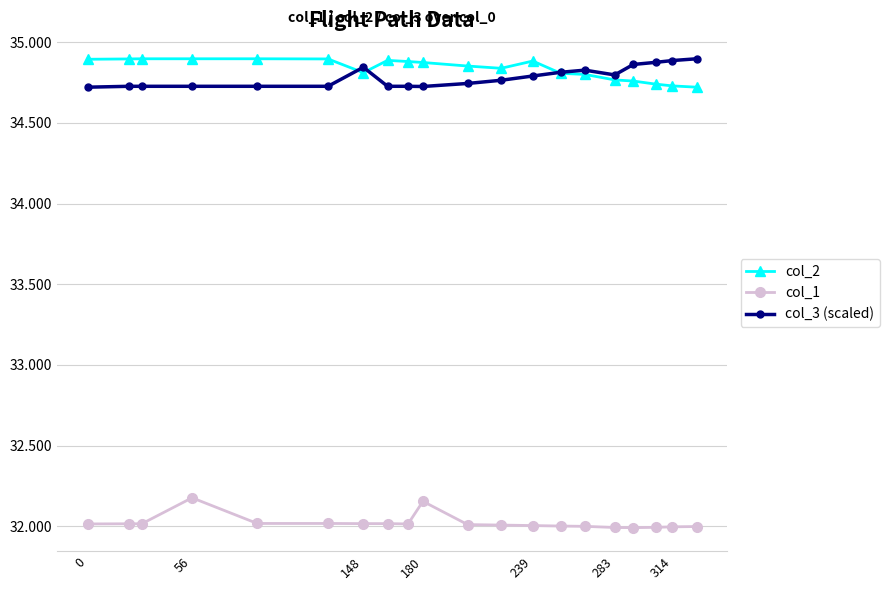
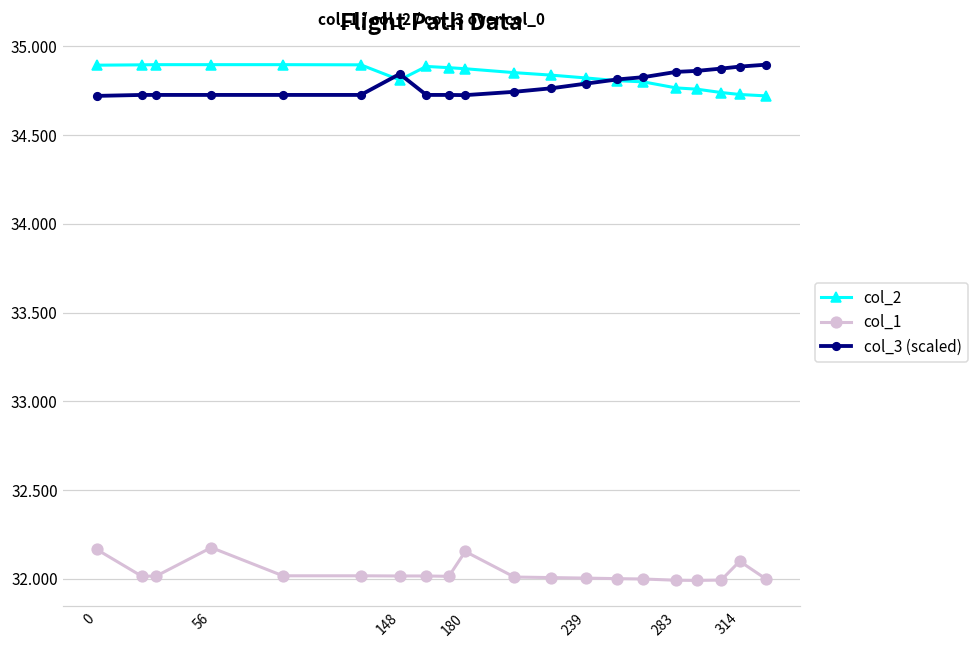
  {
    "col_2": {
      "0": 34.89,
      "56": 34.90,
      "148": 34.81,
      "180": 34.87,
-     "239": 34.88,
+     "239": 34.82,
      "283": 34.77,
      "314": 34.73
    },
    "col_1": {
-     "0": 32.02,
+     "0": 32.17,
      "56": 32.18,
      "148": 32.02,
      "180": 32.16,
      "239": 32.01,
      "283": 31.99,
-     "314": 32.00
+     "314": 32.10
    },
    "col_3 (scaled)": {
      "0": 34.72,
      "56": 34.73,
      "148": 34.84,
      "180": 34.73,
      "239": 34.79,
-     "283": 34.80,
+     "283": 34.86,
      "314": 34.89
    }
  }
